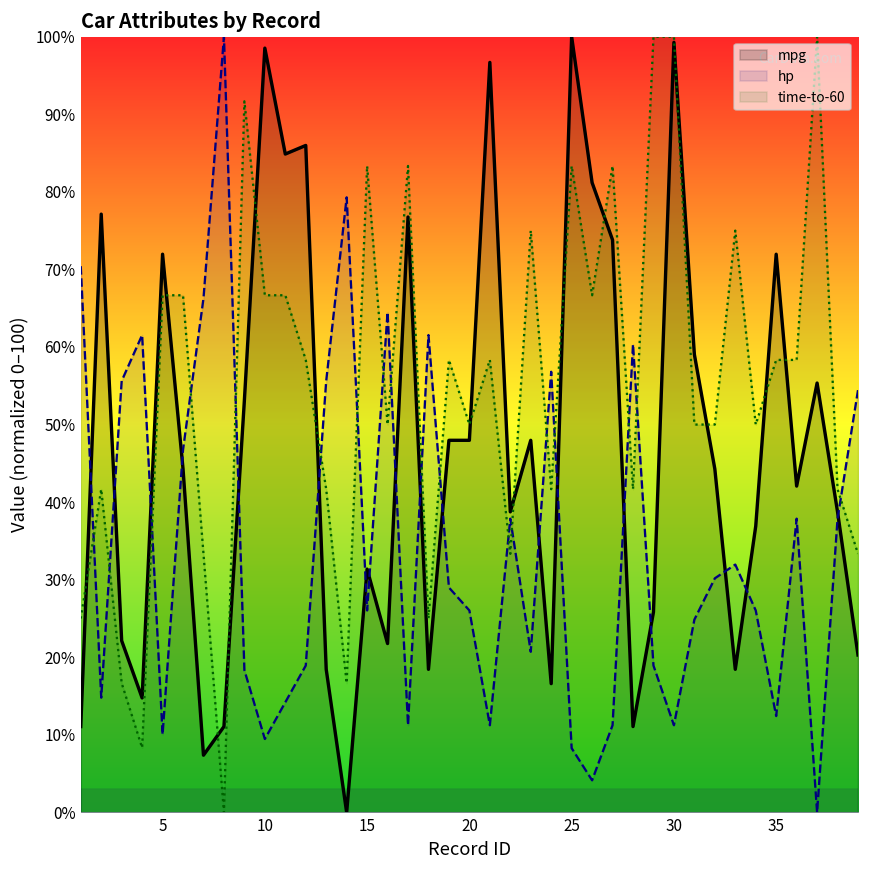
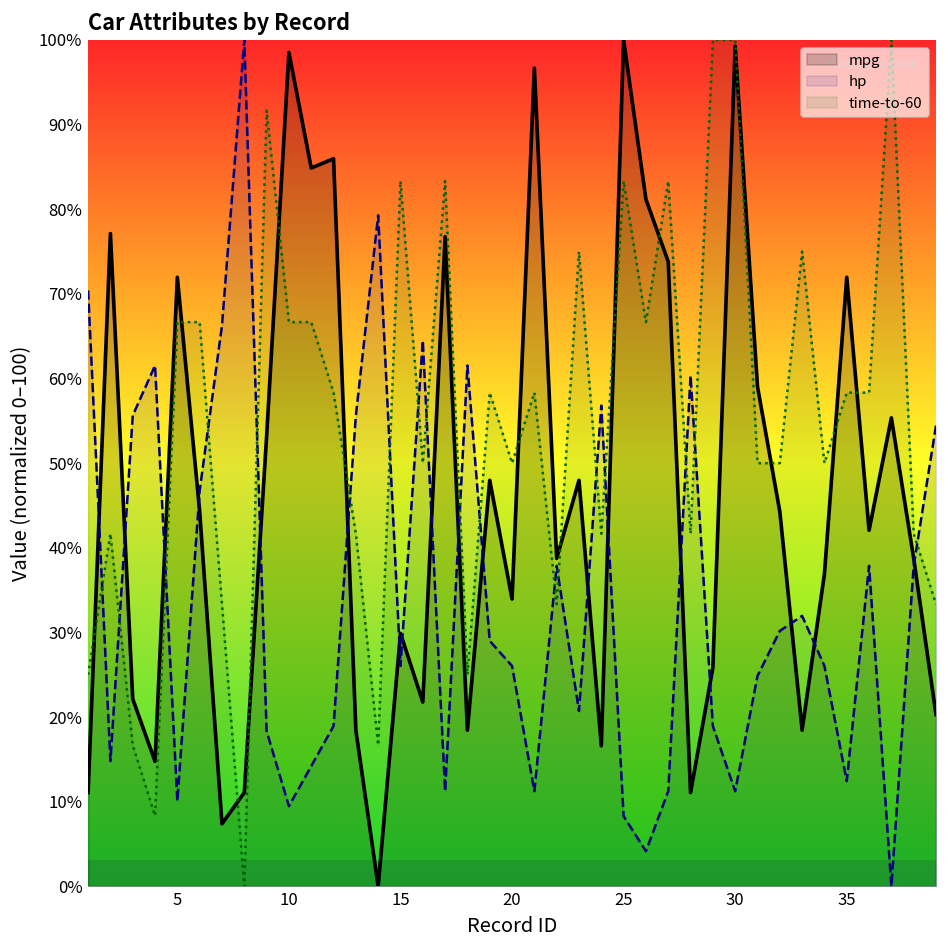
  {
    "mpg": {
      "5": "72%",
      "10": "99%",
-     "15": "31%",
-     "20": "48%",
+     "15": "30%",
+     "20": "34%",
      "25": "100%",
      "30": "99%",
      "35": "72%"
    }
  }
